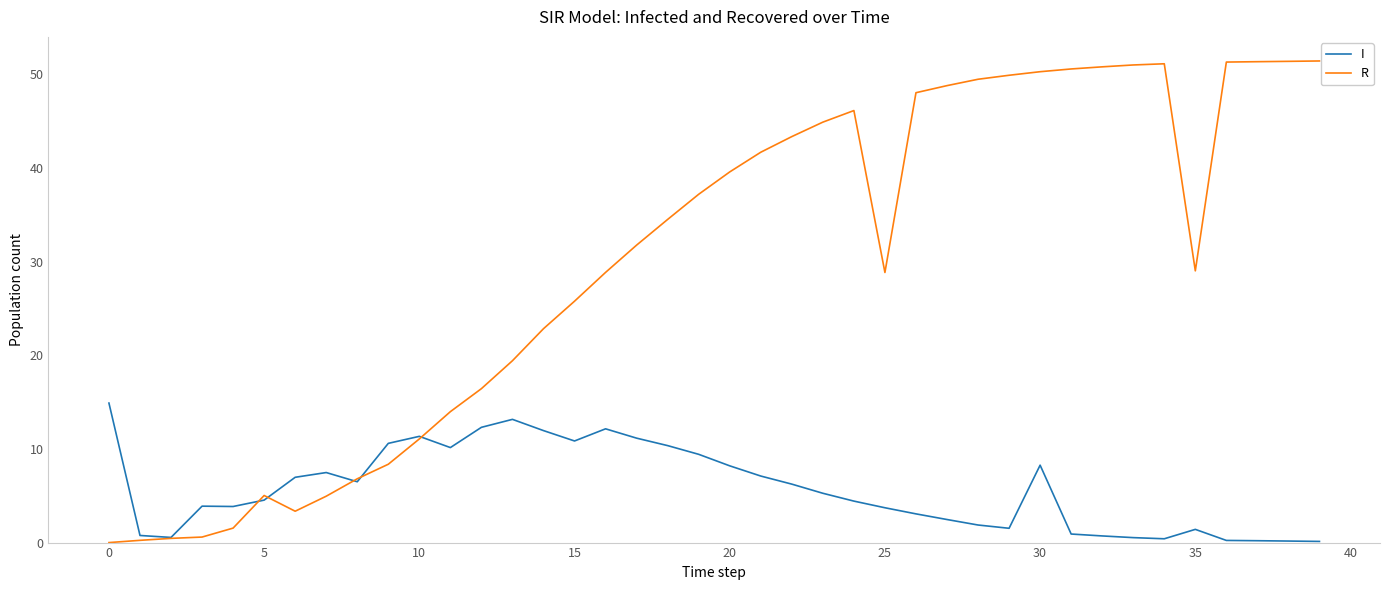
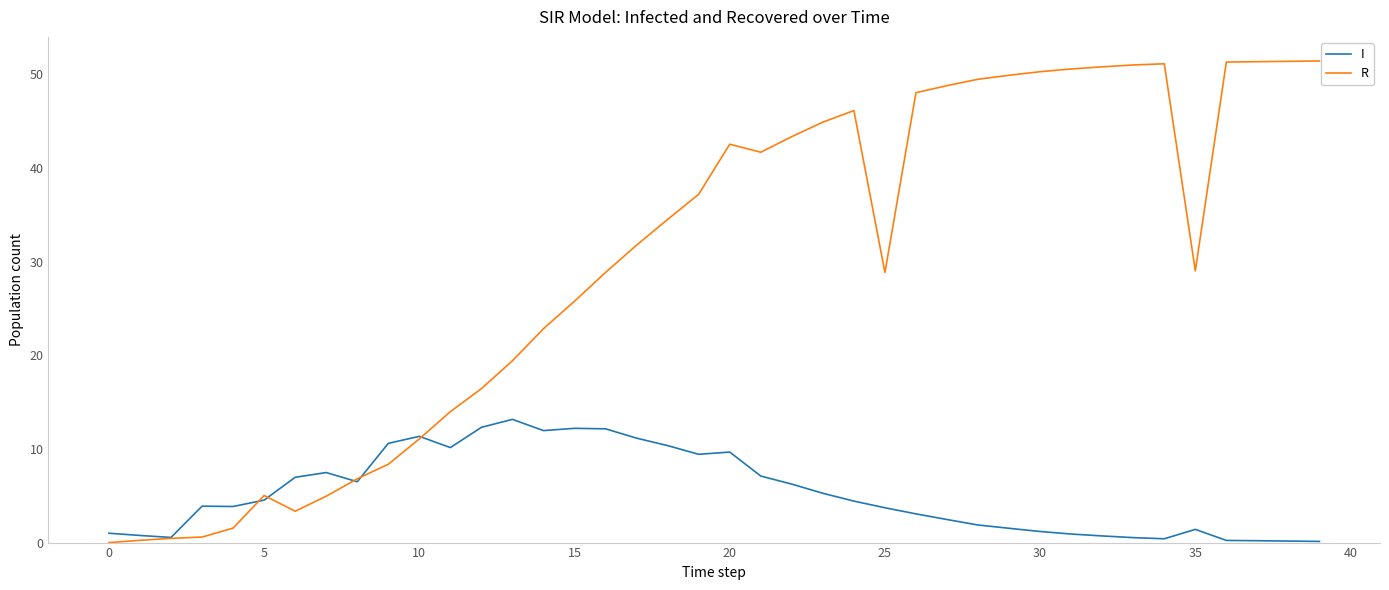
  {
    "I": {
-     "0": 15,
+     "0": 1,
      "5": 5,
      "10": 11,
-     "15": 11,
-     "20": 8,
+     "15": 12,
+     "20": 10,
      "25": 4,
-     "30": 8,
+     "30": 1,
      "35": 1
    },
    "R": {
      "0": 0,
      "5": 5,
      "10": 11,
      "15": 26,
-     "20": 40,
+     "20": 43,
      "25": 29,
      "30": 50,
      "35": 29
    }
  }
